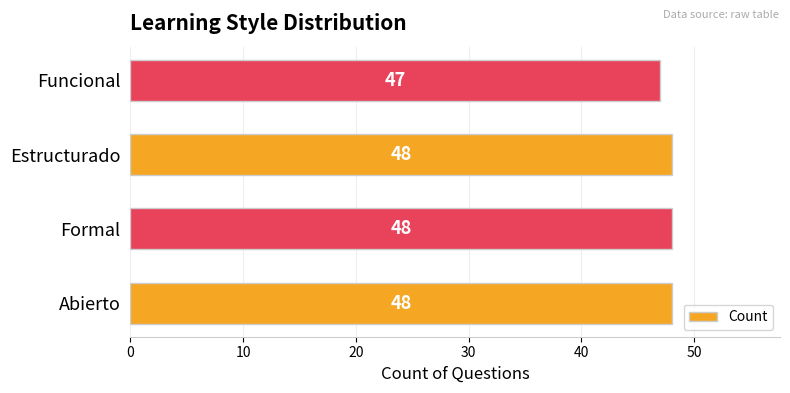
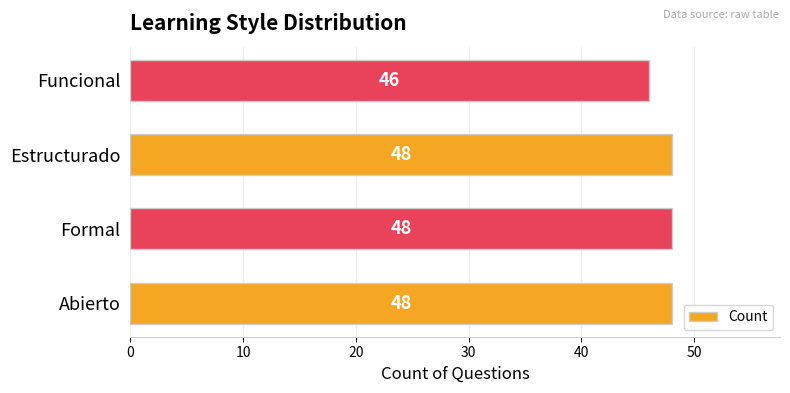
  {
-   "Funcional": 47,
+   "Funcional": 46,
    "Estructurado": 48,
    "Formal": 48,
    "Abierto": 48
  }
